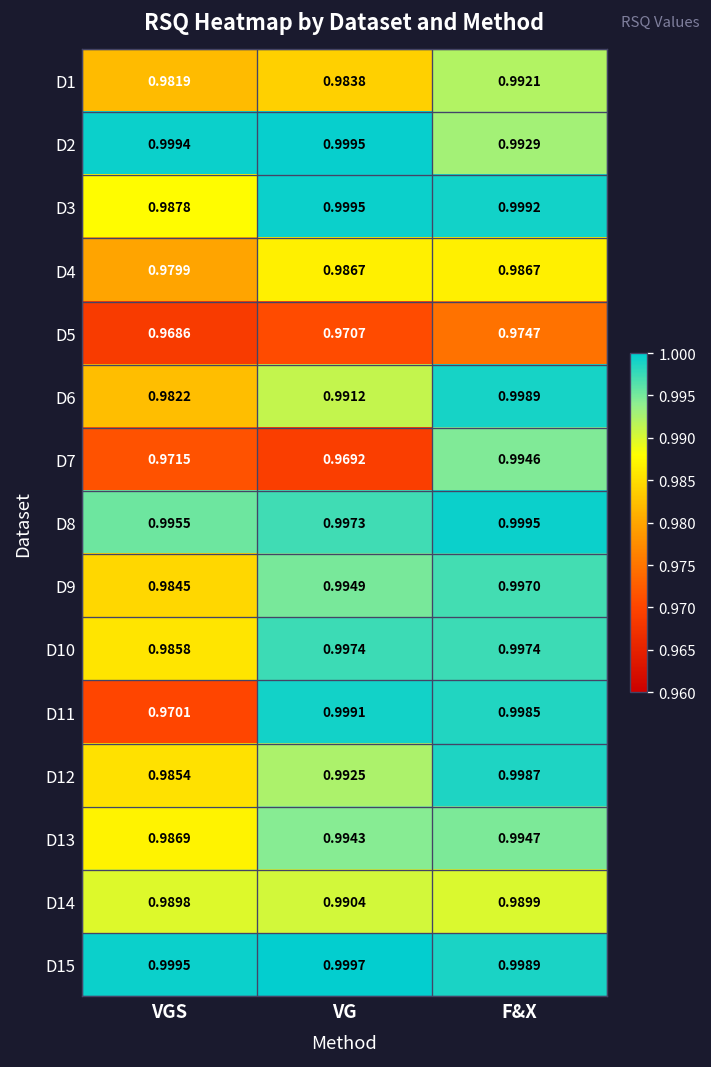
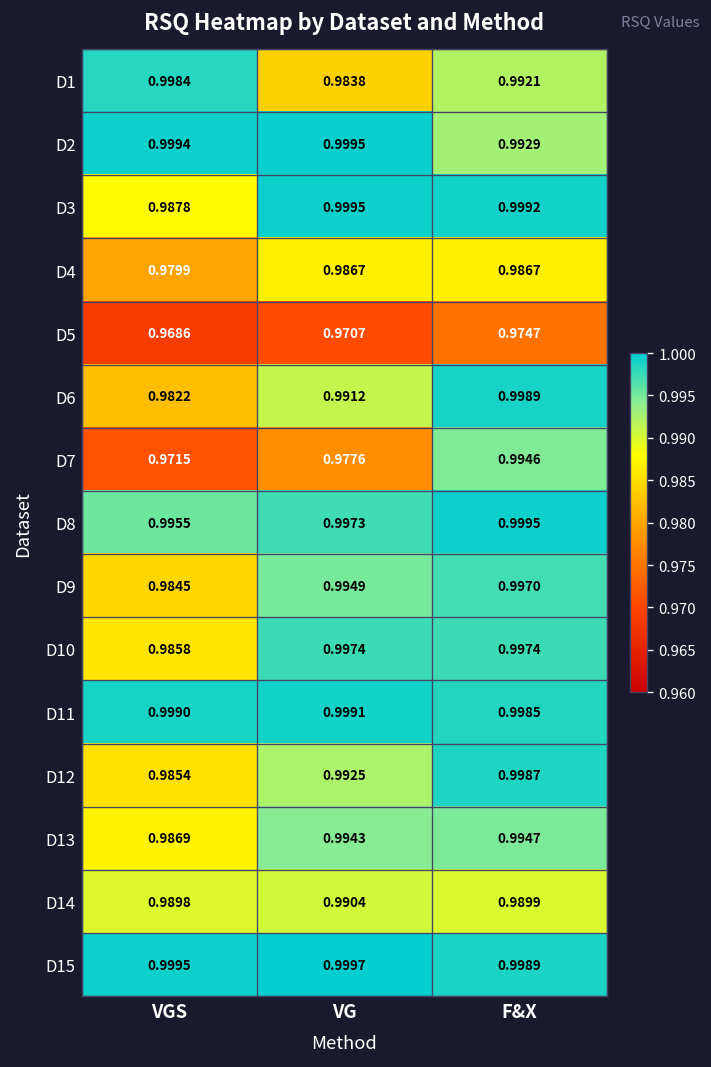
  {
    "D1": {
-     "VGS": 0.9819,
+     "VGS": 0.9984,
      "VG": 0.9838,
      "F&X": 0.9921
    },
    "D2": {
      "VGS": 0.9994,
      "VG": 0.9995,
      "F&X": 0.9929
    },
    "D3": {
      "VGS": 0.9878,
      "VG": 0.9995,
      "F&X": 0.9992
    },
    "D4": {
      "VGS": 0.9799,
      "VG": 0.9867,
      "F&X": 0.9867
    },
    "D5": {
      "VGS": 0.9686,
      "VG": 0.9707,
      "F&X": 0.9747
    },
    "D6": {
      "VGS": 0.9822,
      "VG": 0.9912,
      "F&X": 0.9989
    },
    "D7": {
      "VGS": 0.9715,
-     "VG": 0.9692,
+     "VG": 0.9776,
      "F&X": 0.9946
    },
    "D8": {
      "VGS": 0.9955,
      "VG": 0.9973,
      "F&X": 0.9995
    },
    "D9": {
      "VGS": 0.9845,
      "VG": 0.9949,
      "F&X": 0.9970
    },
    "D10": {
      "VGS": 0.9858,
      "VG": 0.9974,
      "F&X": 0.9974
    },
    "D11": {
-     "VGS": 0.9701,
+     "VGS": 0.9990,
      "VG": 0.9991,
      "F&X": 0.9985
    },
    "D12": {
      "VGS": 0.9854,
      "VG": 0.9925,
      "F&X": 0.9987
    },
    "D13": {
      "VGS": 0.9869,
      "VG": 0.9943,
      "F&X": 0.9947
    },
    "D14": {
      "VGS": 0.9898,
      "VG": 0.9904,
      "F&X": 0.9899
    },
    "D15": {
      "VGS": 0.9995,
      "VG": 0.9997,
      "F&X": 0.9989
    }
  }
